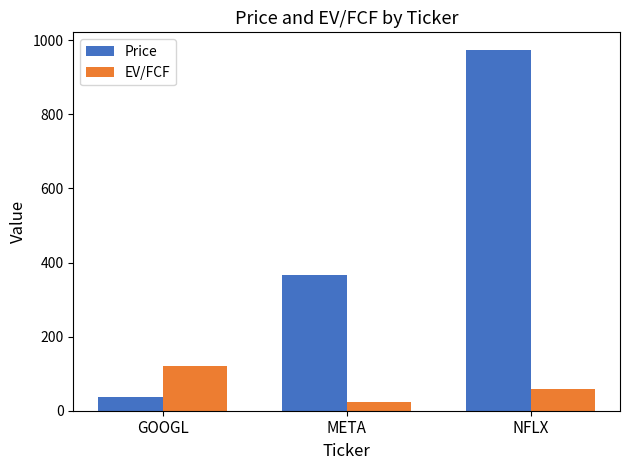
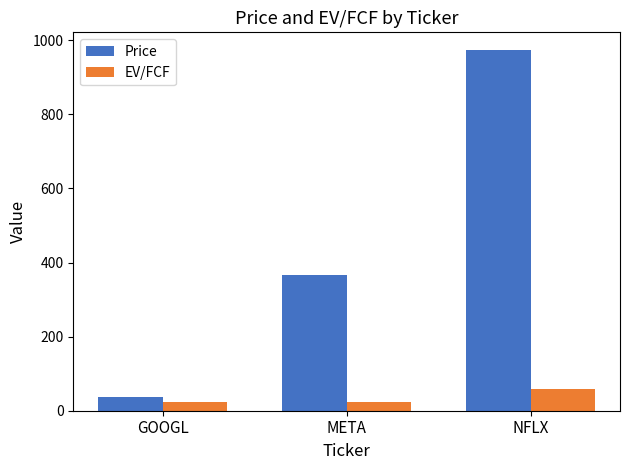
  {
    "Price": {
      "GOOGL": 40,
      "META": 370,
      "NFLX": 970
    },
    "EV/FCF": {
-     "GOOGL": 120,
+     "GOOGL": 20,
      "META": 20,
      "NFLX": 60
    }
  }
